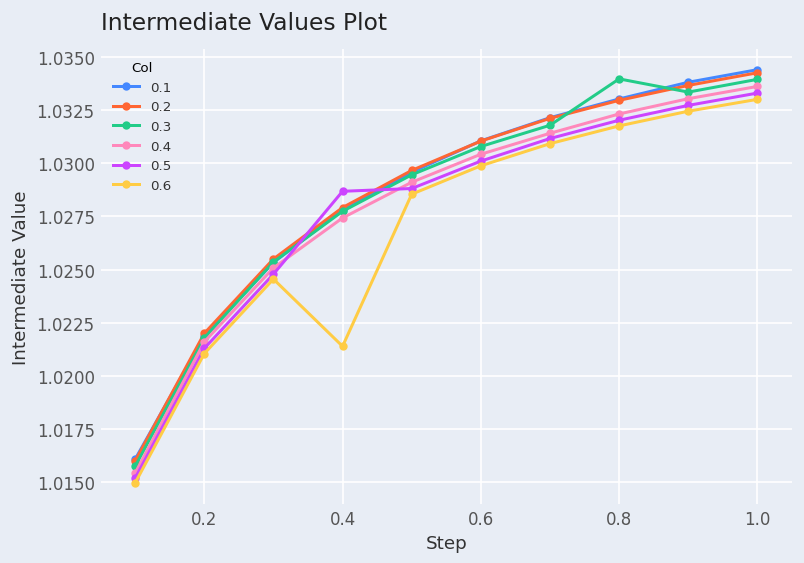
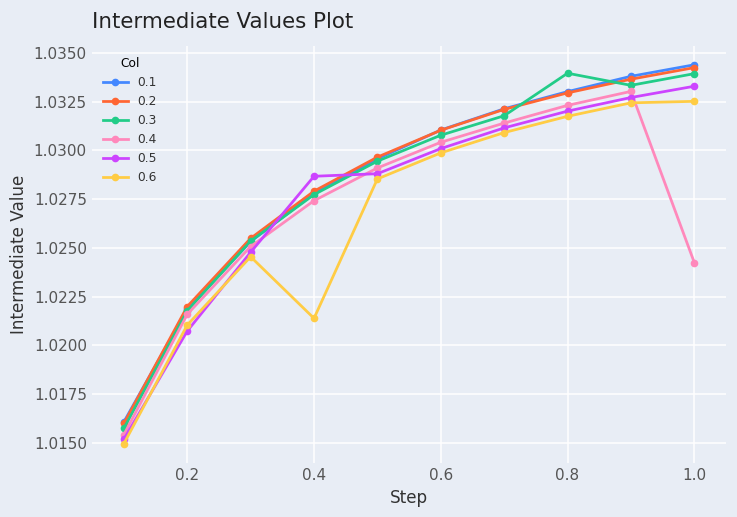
  {
    "0.1": {
      "1.0": 1.0344
    },
    "0.2": {
      "1.0": 1.0343
    },
    "0.3": {
      "0.6": 1.0308,
      "0.8": 1.0340,
      "1.0": 1.0339
    },
    "0.4": {
      "0.2": 1.0216,
      "0.4": 1.0274,
      "0.6": 1.0304,
      "0.8": 1.0323,
-     "1.0": 1.0336
+     "1.0": 1.0243
    },
    "0.5": {
-     "0.2": 1.0213,
+     "0.2": 1.0207,
      "0.4": 1.0287,
      "0.6": 1.0301,
      "0.8": 1.0320,
      "1.0": 1.0333
    },
    "0.6": {
      "0.2": 1.0210,
      "0.4": 1.0214,
      "0.6": 1.0299,
      "0.8": 1.0318,
-     "1.0": 1.0330
+     "1.0": 1.0325
    }
  }
